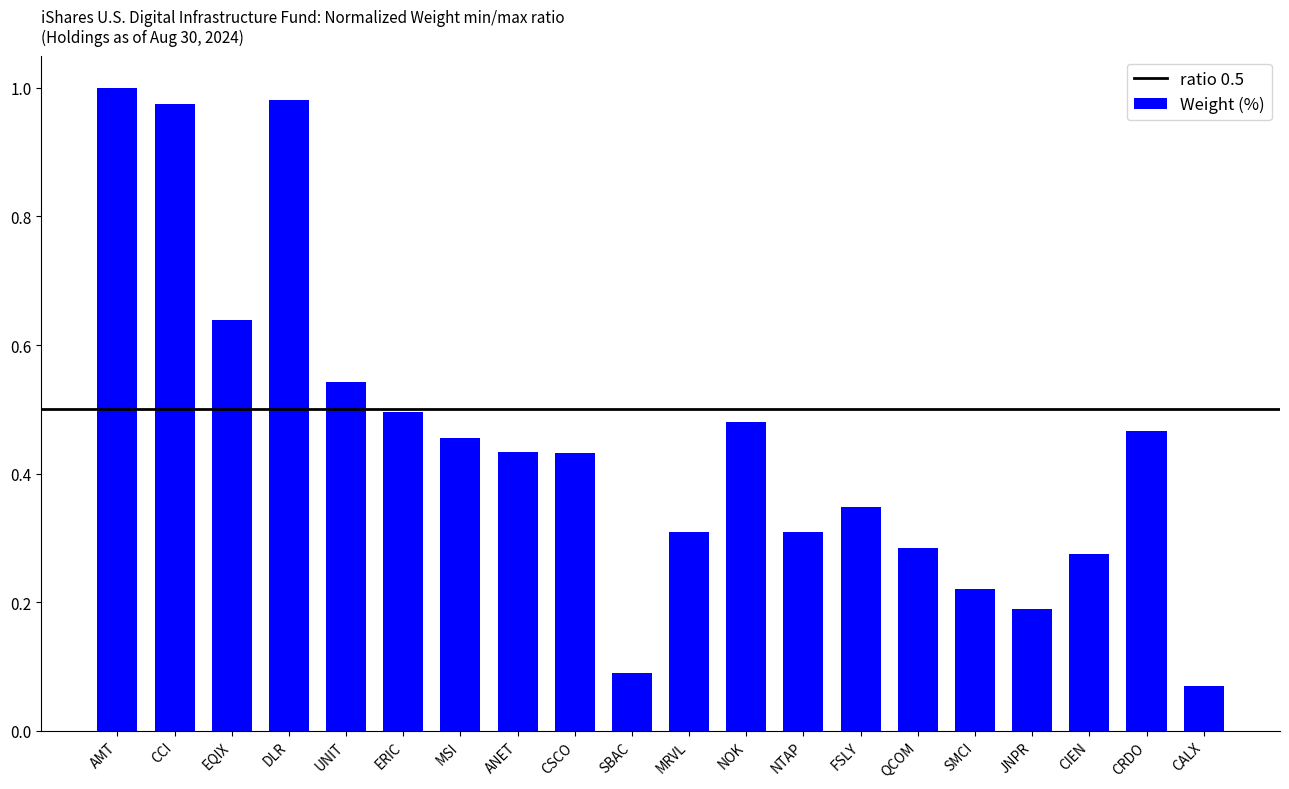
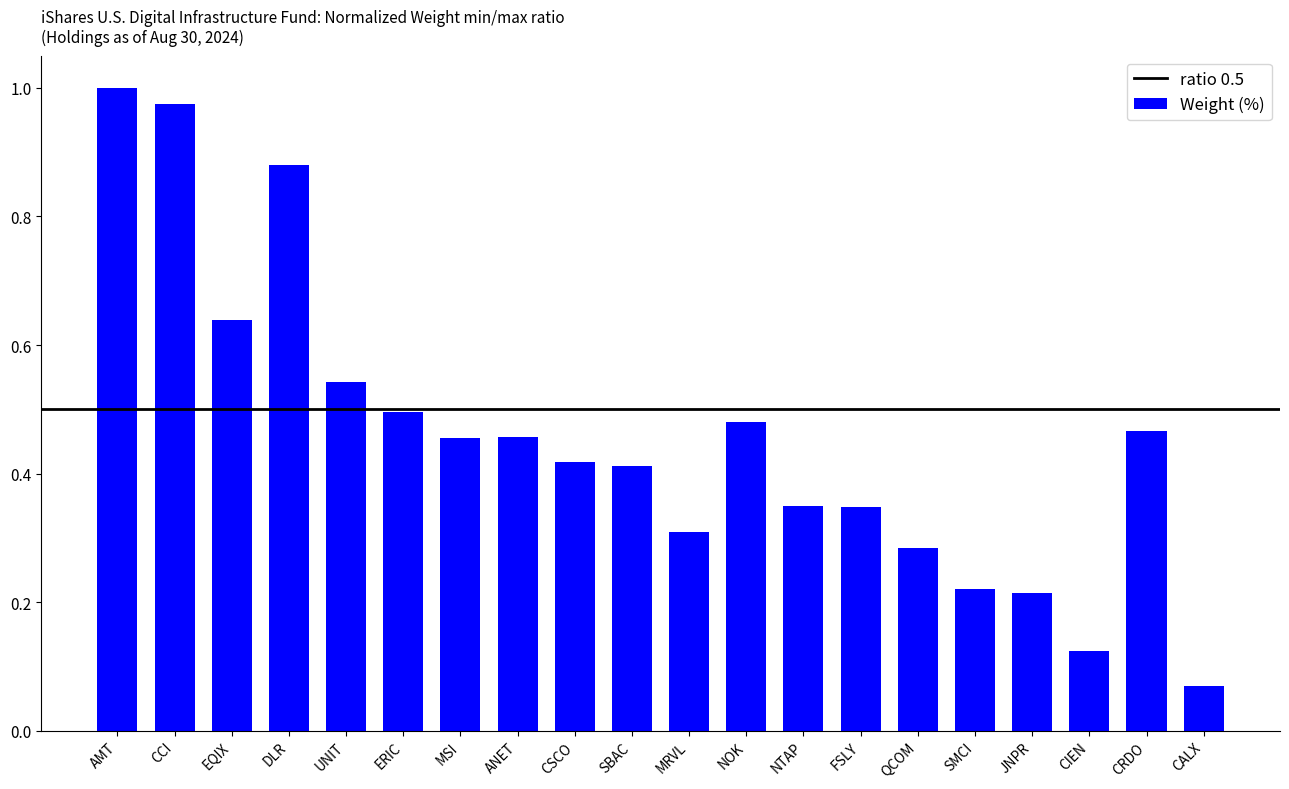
  {
    "AMT": 1.00,
    "CCI": 0.98,
    "EQIX": 0.64,
-   "DLR": 0.98,
+   "DLR": 0.88,
    "UNIT": 0.54,
    "ERIC": 0.50,
    "MSI": 0.45,
-   "ANET": 0.43,
-   "CSCO": 0.43,
-   "SBAC": 0.09,
+   "ANET": 0.46,
+   "CSCO": 0.42,
+   "SBAC": 0.41,
    "MRVL": 0.31,
    "NOK": 0.48,
-   "NTAP": 0.31,
+   "NTAP": 0.35,
    "FSLY": 0.35,
    "QCOM": 0.28,
    "SMCI": 0.22,
-   "JNPR": 0.19,
-   "CIEN": 0.28,
+   "JNPR": 0.21,
+   "CIEN": 0.12,
    "CRDO": 0.47,
    "CALX": 0.07
  }
